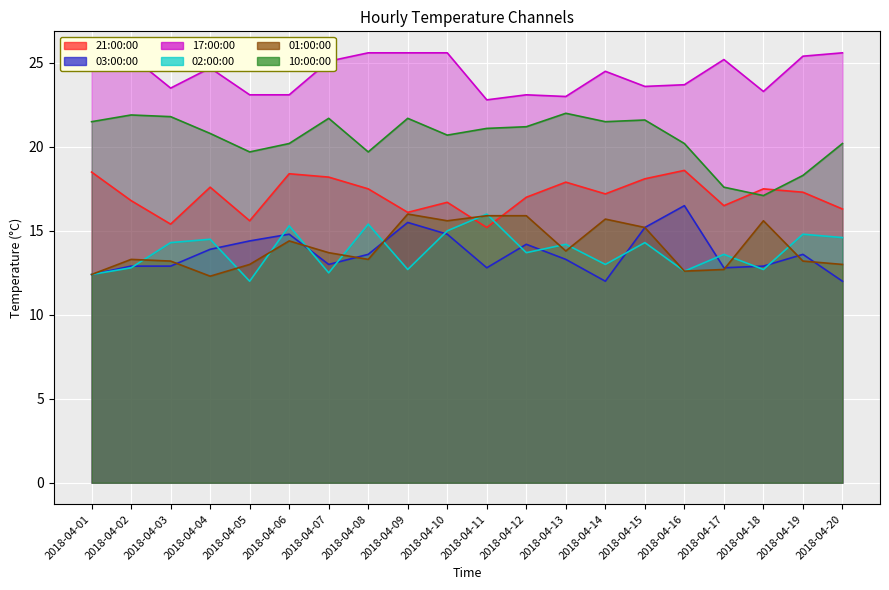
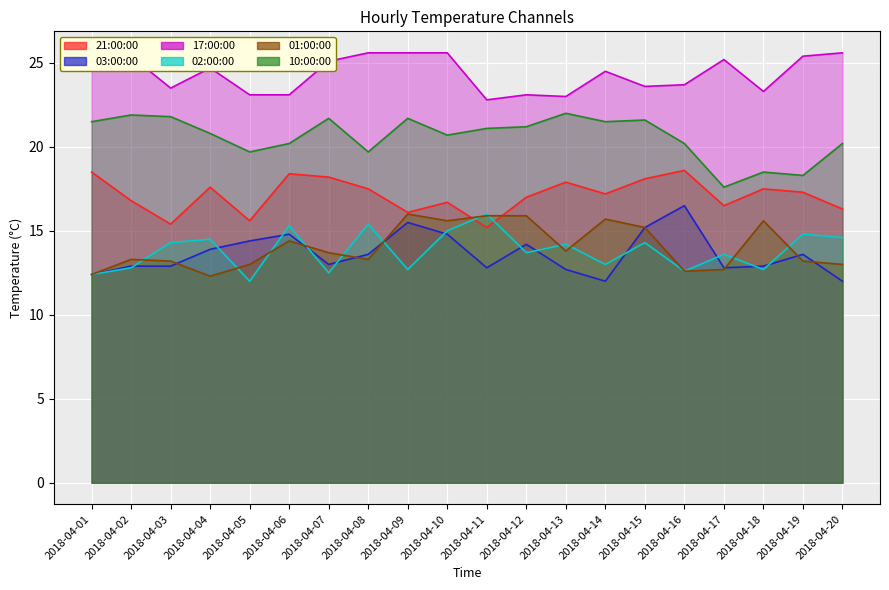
  {
    "21:00:00": {
      "2018-04-01": 18.5,
      "2018-04-02": 16.8,
      "2018-04-03": 15.4,
      "2018-04-04": 17.6,
      "2018-04-05": 15.6,
      "2018-04-06": 18.4,
      "2018-04-07": 18.2,
      "2018-04-08": 17.5,
      "2018-04-10": 16.7,
      "2018-04-11": 15.2,
      "2018-04-12": 17.0,
      "2018-04-13": 17.9,
      "2018-04-14": 17.2,
      "2018-04-15": 18.1,
      "2018-04-16": 18.6,
      "2018-04-17": 16.5,
      "2018-04-18": 17.5,
      "2018-04-19": 17.3,
      "2018-04-20": 16.3
    },
    "03:00:00": {
      "2018-04-03": 12.9,
      "2018-04-04": 13.9,
      "2018-04-05": 14.4,
      "2018-04-06": 14.8,
      "2018-04-07": 13.0,
      "2018-04-08": 13.6,
      "2018-04-09": 15.5,
      "2018-04-10": 14.8,
      "2018-04-11": 12.8,
      "2018-04-12": 14.2,
-     "2018-04-13": 13.3,
+     "2018-04-13": 12.7,
      "2018-04-14": 12.0,
      "2018-04-16": 16.5,
      "2018-04-18": 12.9,
      "2018-04-19": 13.6,
      "2018-04-20": 12.0
    },
    "17:00:00": {
      "2018-04-03": 23.5,
      "2018-04-05": 23.1,
      "2018-04-06": 23.1,
      "2018-04-08": 25.6,
      "2018-04-09": 25.6,
      "2018-04-10": 25.6,
      "2018-04-11": 22.8,
      "2018-04-12": 23.1,
      "2018-04-13": 23.0,
      "2018-04-14": 24.5,
      "2018-04-15": 23.6,
      "2018-04-16": 23.7,
      "2018-04-17": 25.2,
      "2018-04-18": 23.3,
      "2018-04-19": 25.4,
      "2018-04-20": 25.6
    },
    "02:00:00": {
      "2018-04-03": 14.3,
      "2018-04-04": 14.5,
      "2018-04-05": 12.0,
      "2018-04-06": 15.3,
      "2018-04-07": 12.5,
      "2018-04-08": 15.4,
      "2018-04-09": 12.7,
      "2018-04-10": 15.0,
      "2018-04-12": 13.7,
      "2018-04-13": 14.2,
      "2018-04-14": 13.0,
      "2018-04-15": 14.3,
      "2018-04-17": 13.6,
      "2018-04-18": 12.7,
      "2018-04-19": 14.8,
      "2018-04-20": 14.6
    },
    "01:00:00": {
      "2018-04-02": 13.3,
      "2018-04-03": 13.2,
      "2018-04-04": 12.3,
      "2018-04-05": 13.0,
      "2018-04-06": 14.4,
      "2018-04-07": 13.7,
      "2018-04-08": 13.3,
      "2018-04-10": 15.6,
      "2018-04-12": 15.9,
      "2018-04-13": 13.8,
      "2018-04-14": 15.7,
      "2018-04-18": 15.6,
      "2018-04-19": 13.2,
      "2018-04-20": 13.0
    },
    "10:00:00": {
      "2018-04-01": 21.5,
      "2018-04-02": 21.9,
      "2018-04-03": 21.8,
      "2018-04-04": 20.8,
      "2018-04-05": 19.7,
      "2018-04-06": 20.2,
      "2018-04-07": 21.7,
      "2018-04-08": 19.7,
      "2018-04-09": 21.7,
      "2018-04-10": 20.7,
      "2018-04-11": 21.1,
      "2018-04-12": 21.2,
      "2018-04-13": 22.0,
      "2018-04-14": 21.5,
      "2018-04-15": 21.6,
      "2018-04-16": 20.2,
      "2018-04-17": 17.6,
-     "2018-04-18": 17.1,
+     "2018-04-18": 18.5,
      "2018-04-19": 18.3,
      "2018-04-20": 20.2
    }
  }
